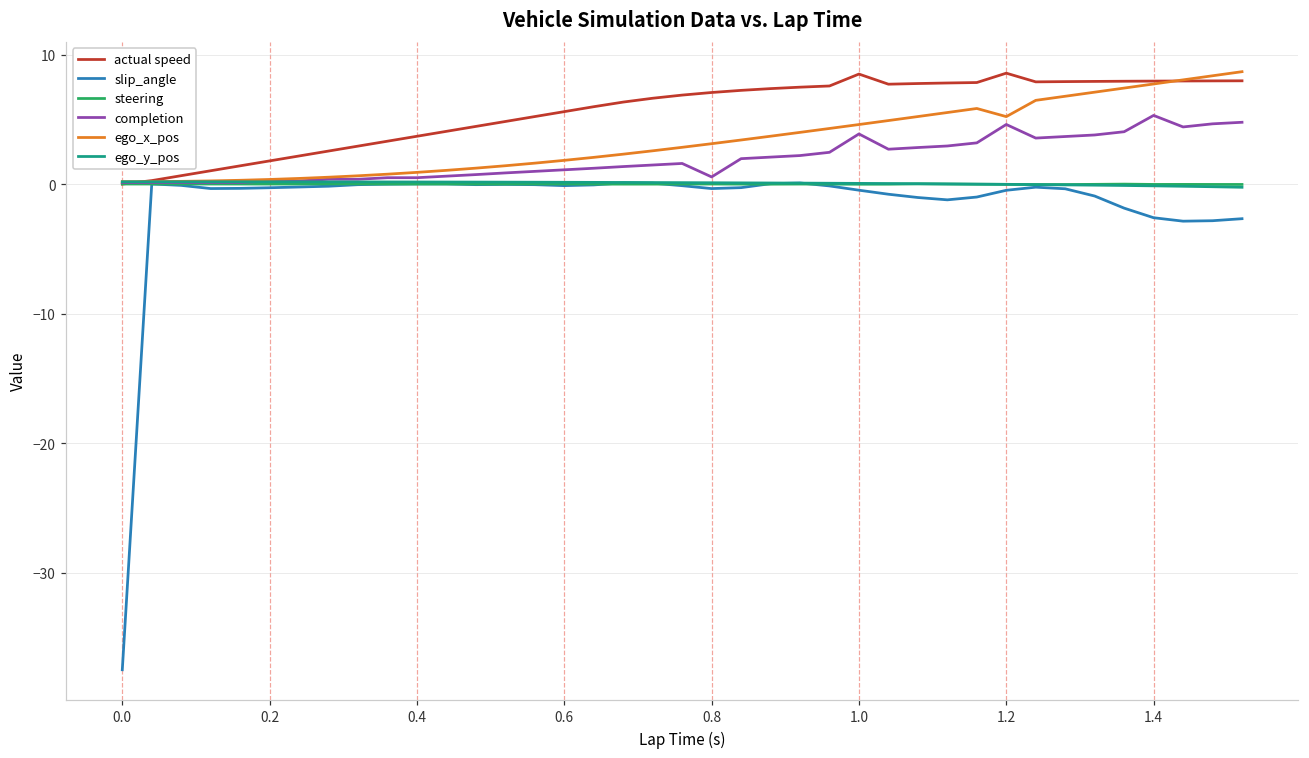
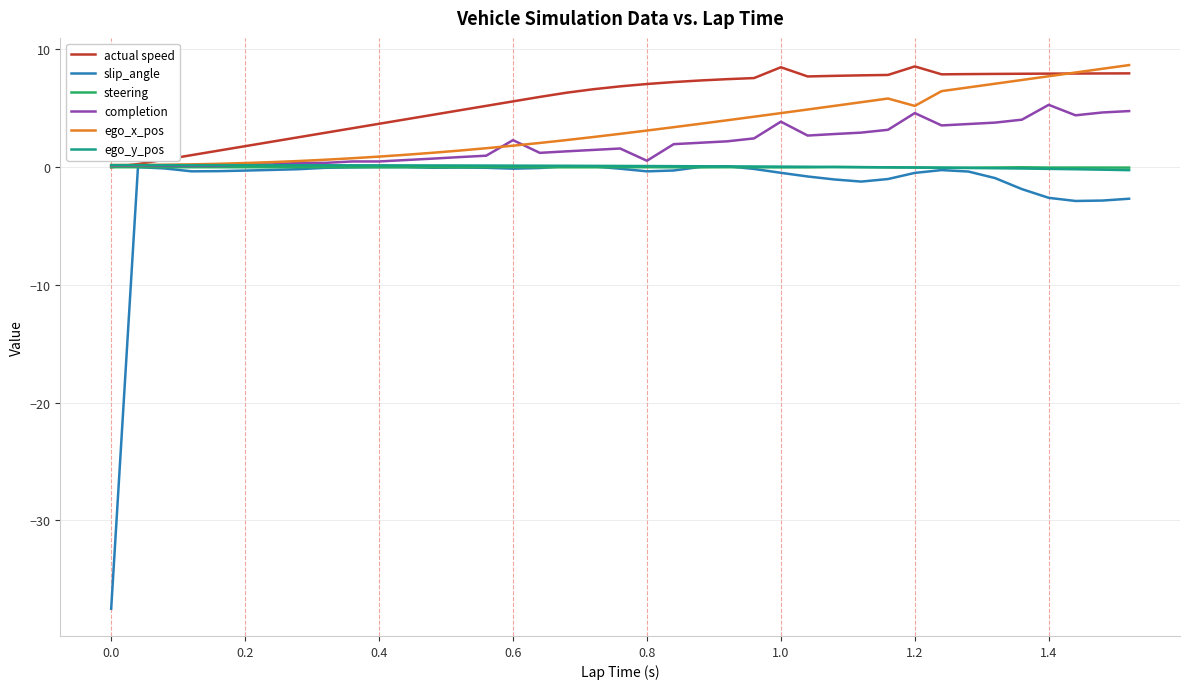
  {
    "actual speed": {
      "0.2": 1.8,
      "0.4": 3.7,
      "0.6": 5.6,
      "0.8": 7.1,
      "1.0": 8.5,
      "1.2": 8.6,
      "1.4": 7.9
    },
    "slip_angle": {
      "0.0": -37.5,
      "0.2": -0.3,
      "0.8": -0.4,
      "1.0": -0.5,
      "1.2": -0.5,
      "1.4": -2.6
    },
    "completion": {
      "0.4": 0.5,
-     "0.6": 1.1,
+     "0.6": 2.3,
      "0.8": 0.6,
      "1.0": 3.9,
      "1.2": 4.6,
      "1.4": 5.3
    },
    "ego_x_pos": {
      "0.4": 0.9,
      "0.6": 1.8,
      "0.8": 3.1,
      "1.0": 4.6,
      "1.2": 5.2,
      "1.4": 7.7
    }
  }
